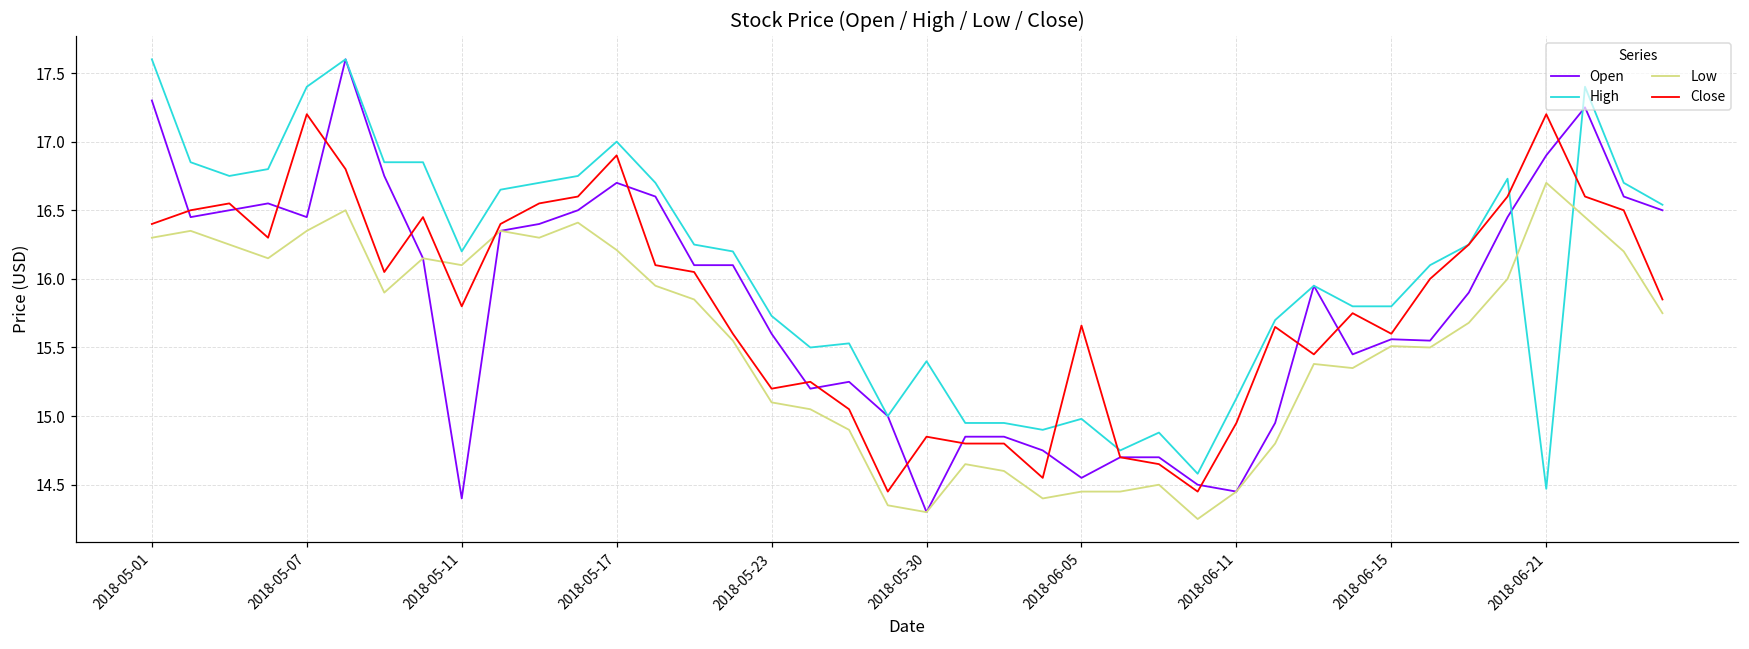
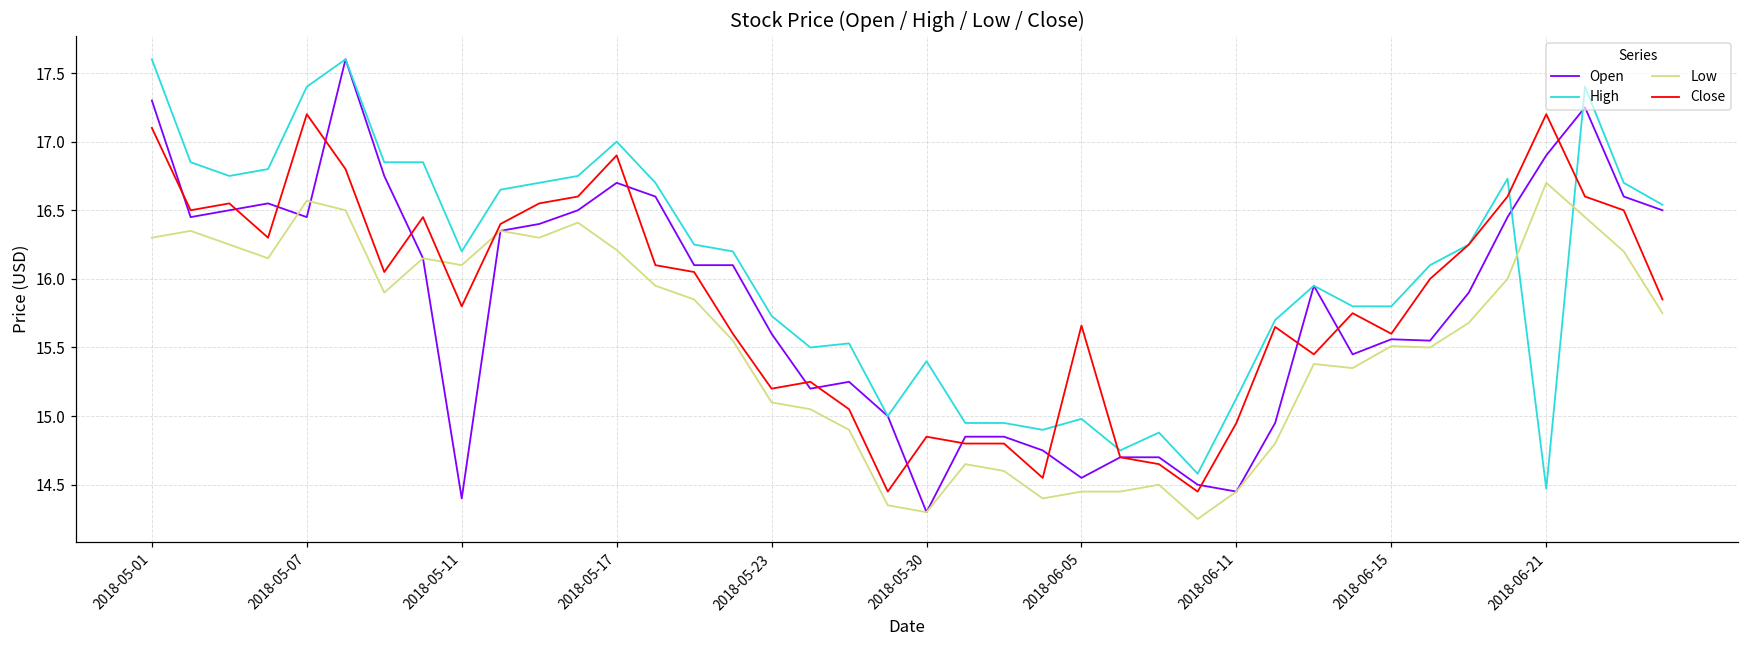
  {
    "Open": {
      "2018-05-01": 17.30,
      "2018-05-07": 16.45,
      "2018-05-11": 14.40,
      "2018-05-17": 16.70,
      "2018-05-23": 15.60,
      "2018-06-05": 14.55,
      "2018-06-15": 15.56,
      "2018-06-21": 16.90
    },
    "High": {
      "2018-05-01": 17.60,
      "2018-05-07": 17.40,
      "2018-05-11": 16.20,
      "2018-05-17": 17.00,
      "2018-05-23": 15.73,
      "2018-05-30": 15.40,
      "2018-06-05": 14.98,
      "2018-06-11": 15.13,
      "2018-06-15": 15.80,
      "2018-06-21": 14.47
    },
    "Low": {
      "2018-05-01": 16.30,
-     "2018-05-07": 16.35,
+     "2018-05-07": 16.57,
      "2018-05-11": 16.10,
      "2018-05-17": 16.21,
      "2018-05-23": 15.10,
      "2018-06-05": 14.45,
      "2018-06-15": 15.51,
      "2018-06-21": 16.70
    },
    "Close": {
-     "2018-05-01": 16.4,
+     "2018-05-01": 17.1,
      "2018-05-07": 17.2,
      "2018-05-11": 15.8,
      "2018-05-17": 16.9,
      "2018-05-23": 15.2,
      "2018-05-30": 14.85,
      "2018-06-05": 15.66,
      "2018-06-11": 14.95,
      "2018-06-15": 15.6,
      "2018-06-21": 17.2
    }
  }
